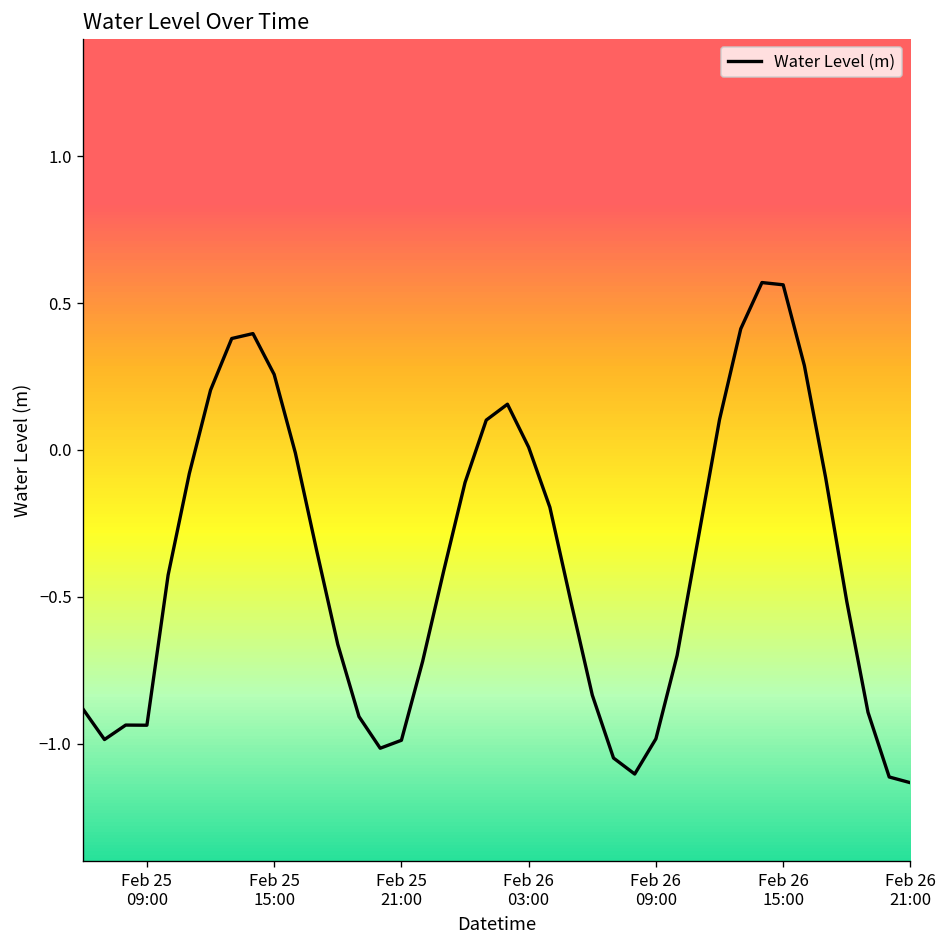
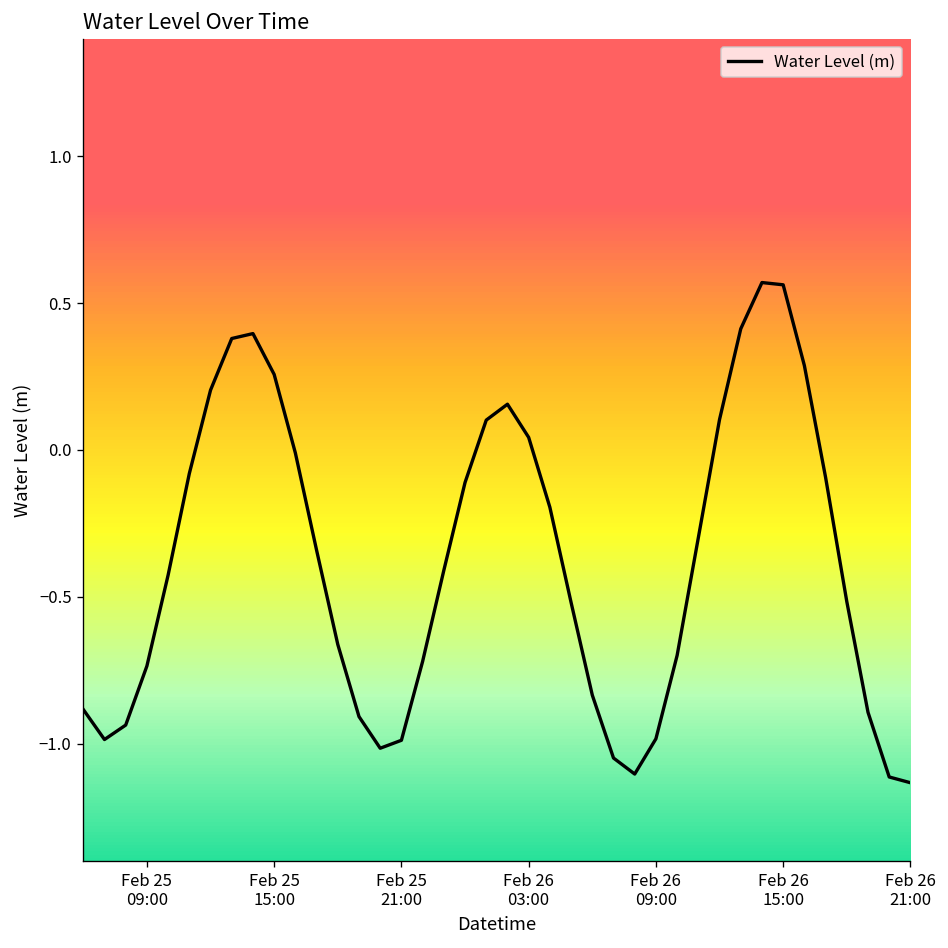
  {
-   "Feb 25 09:00": -0.94,
+   "Feb 25 09:00": -0.74,
    "Feb 25 15:00": 0.26,
    "Feb 25 21:00": -0.99,
-   "Feb 26 03:00": 0.01,
+   "Feb 26 03:00": 0.04,
    "Feb 26 09:00": -0.98,
    "Feb 26 15:00": 0.56,
    "Feb 26 21:00": -1.13
  }
